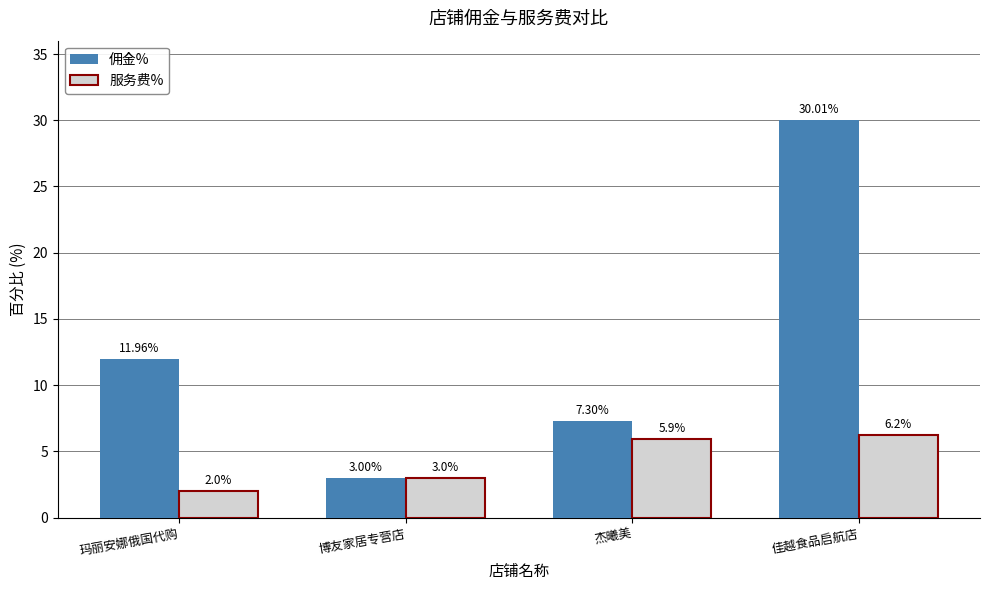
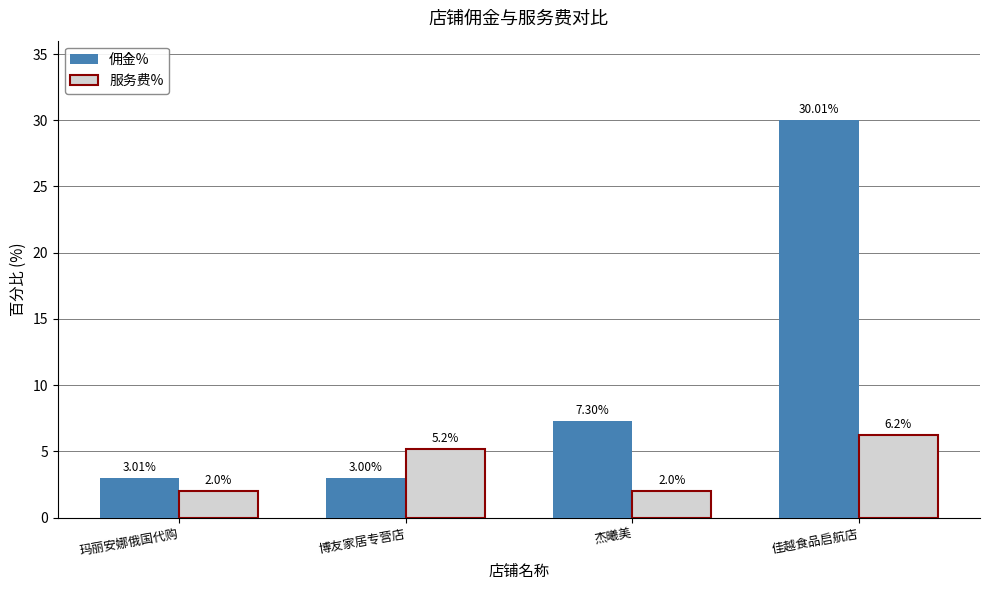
  {
    "佣金%": {
-     "玛丽安娜俄国代购": "11.96%",
+     "玛丽安娜俄国代购": "3.01%",
      "博友家居专营店": "3.00%",
      "杰曦美": "7.30%",
      "佳越食品启航店": "30.01%"
    },
    "服务费%": {
      "玛丽安娜俄国代购": "2.0%",
-     "博友家居专营店": "3.0%",
-     "杰曦美": "5.9%",
+     "博友家居专营店": "5.2%",
+     "杰曦美": "2.0%",
      "佳越食品启航店": "6.2%"
    }
  }
